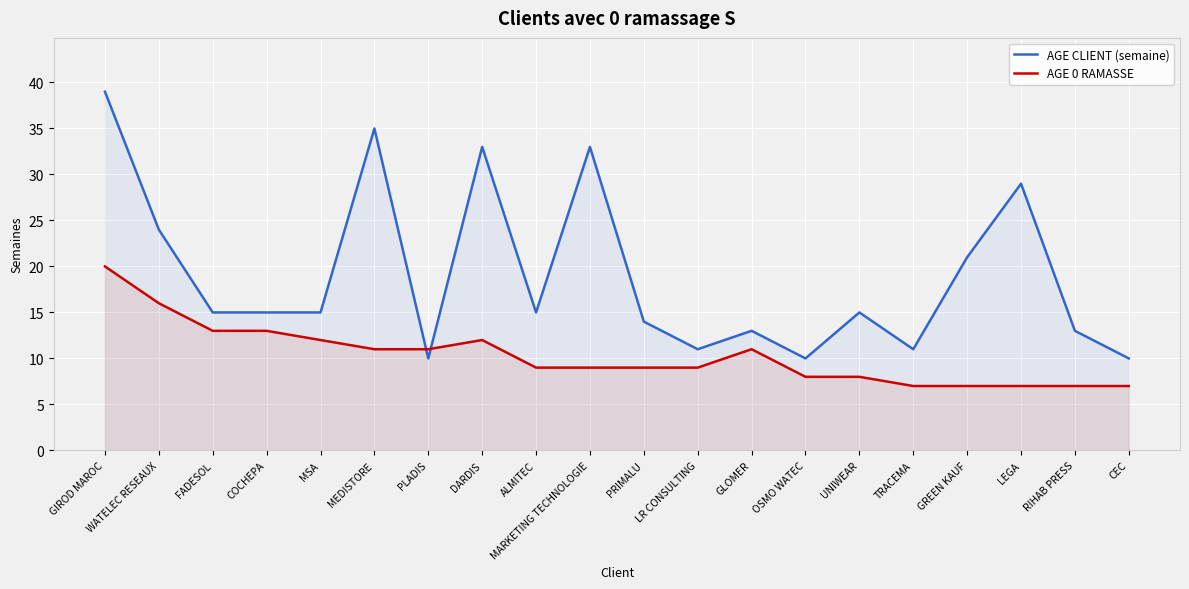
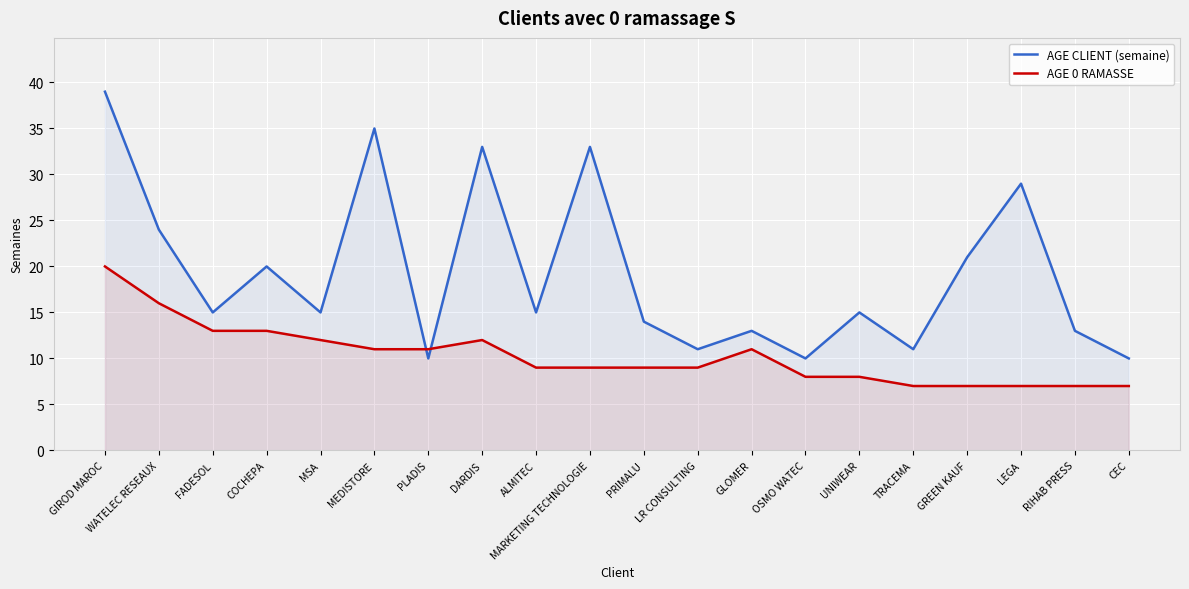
  {
    "AGE CLIENT (semaine)": {
      "GIROD MAROC": 39,
      "WATELEC RESEAUX": 24,
      "FADESOL": 15,
-     "COCHEPA": 15,
+     "COCHEPA": 20,
      "MSA": 15,
      "MEDISTORE": 35,
      "PLADIS": 10,
      "DARDIS": 33,
      "ALMITEC": 15,
      "MARKETING TECHNOLOGIE": 33,
      "PRIMALU": 14,
      "LR CONSULTING": 11,
      "GLOMER": 13,
      "OSMO WATEC": 10,
      "UNIWEAR": 15,
      "TRACEMA": 11,
      "GREEN KAUF": 21,
      "LEGA": 29,
      "RIHAB PRESS": 13,
      "CEC": 10
    },
    "AGE 0 RAMASSE": {
      "GIROD MAROC": 20,
      "WATELEC RESEAUX": 16,
      "FADESOL": 13,
      "COCHEPA": 13,
      "MSA": 12,
      "MEDISTORE": 11,
      "PLADIS": 11,
      "DARDIS": 12,
      "ALMITEC": 9,
      "MARKETING TECHNOLOGIE": 9,
      "PRIMALU": 9,
      "LR CONSULTING": 9,
      "GLOMER": 11,
      "OSMO WATEC": 8,
      "UNIWEAR": 8,
      "TRACEMA": 7,
      "GREEN KAUF": 7,
      "LEGA": 7,
      "RIHAB PRESS": 7,
      "CEC": 7
    }
  }
